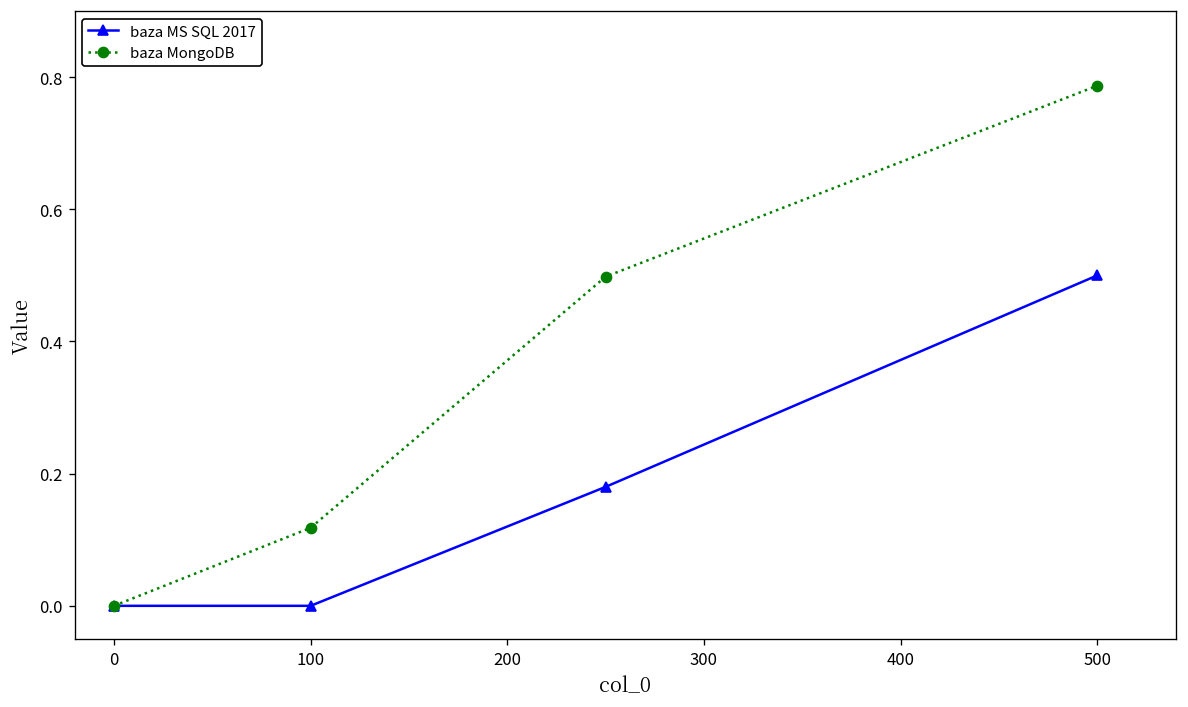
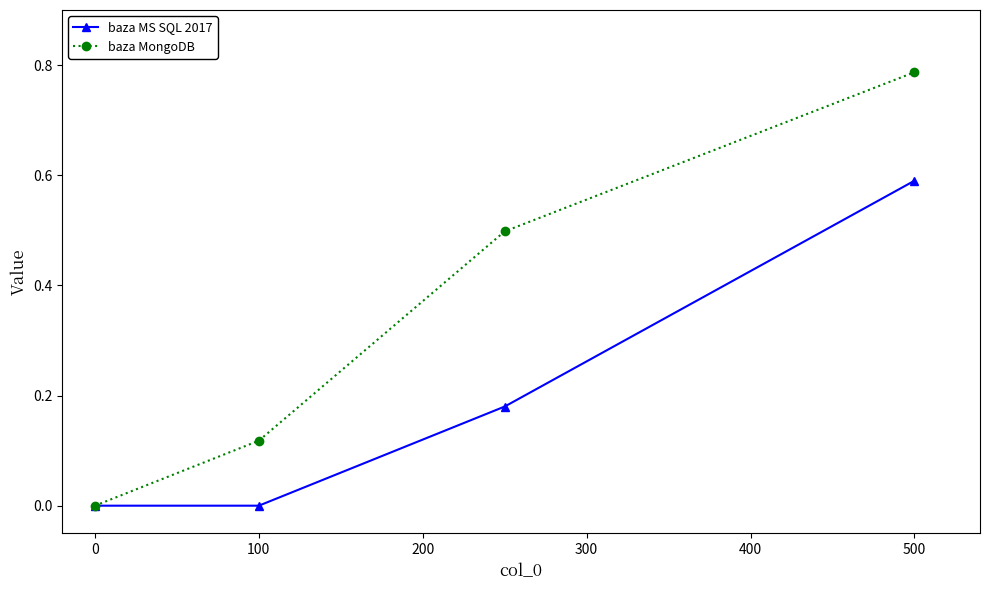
  {
    "baza MS SQL 2017": {
      "100": 0.00,
-     "500": 0.50
+     "500": 0.59
    },
    "baza MongoDB": {
      "100": 0.12,
      "500": 0.79
    }
  }
